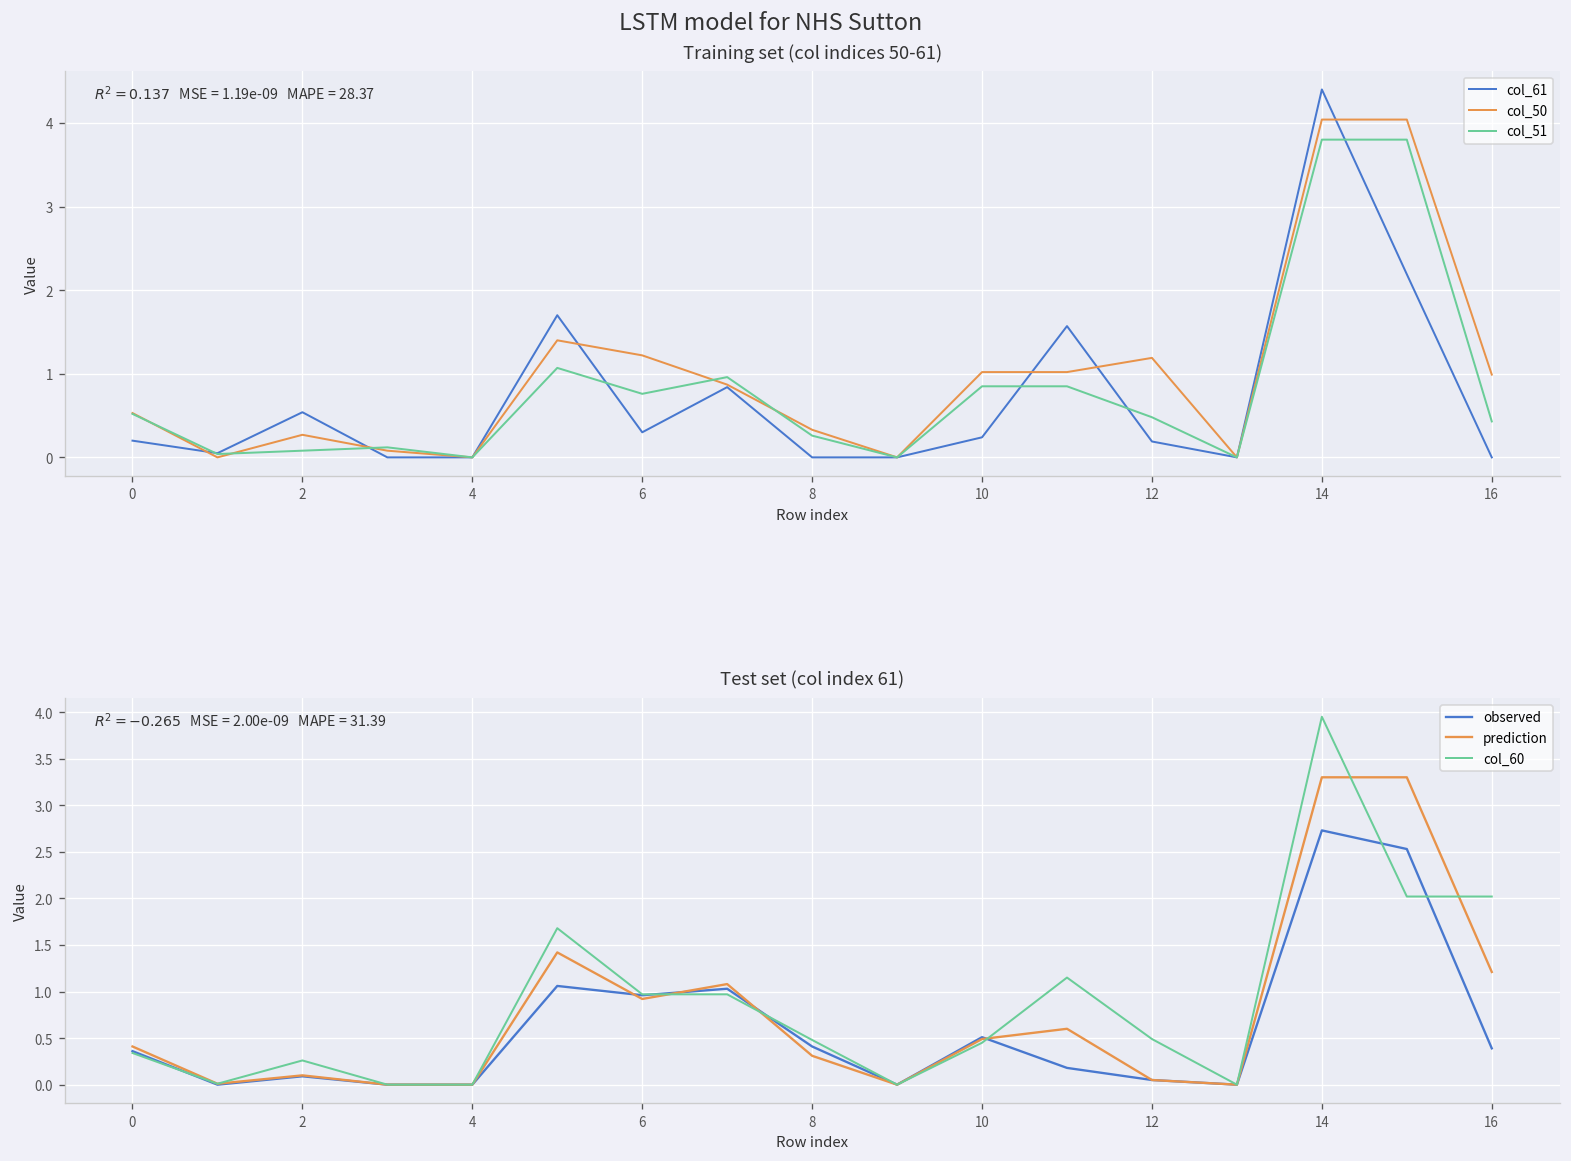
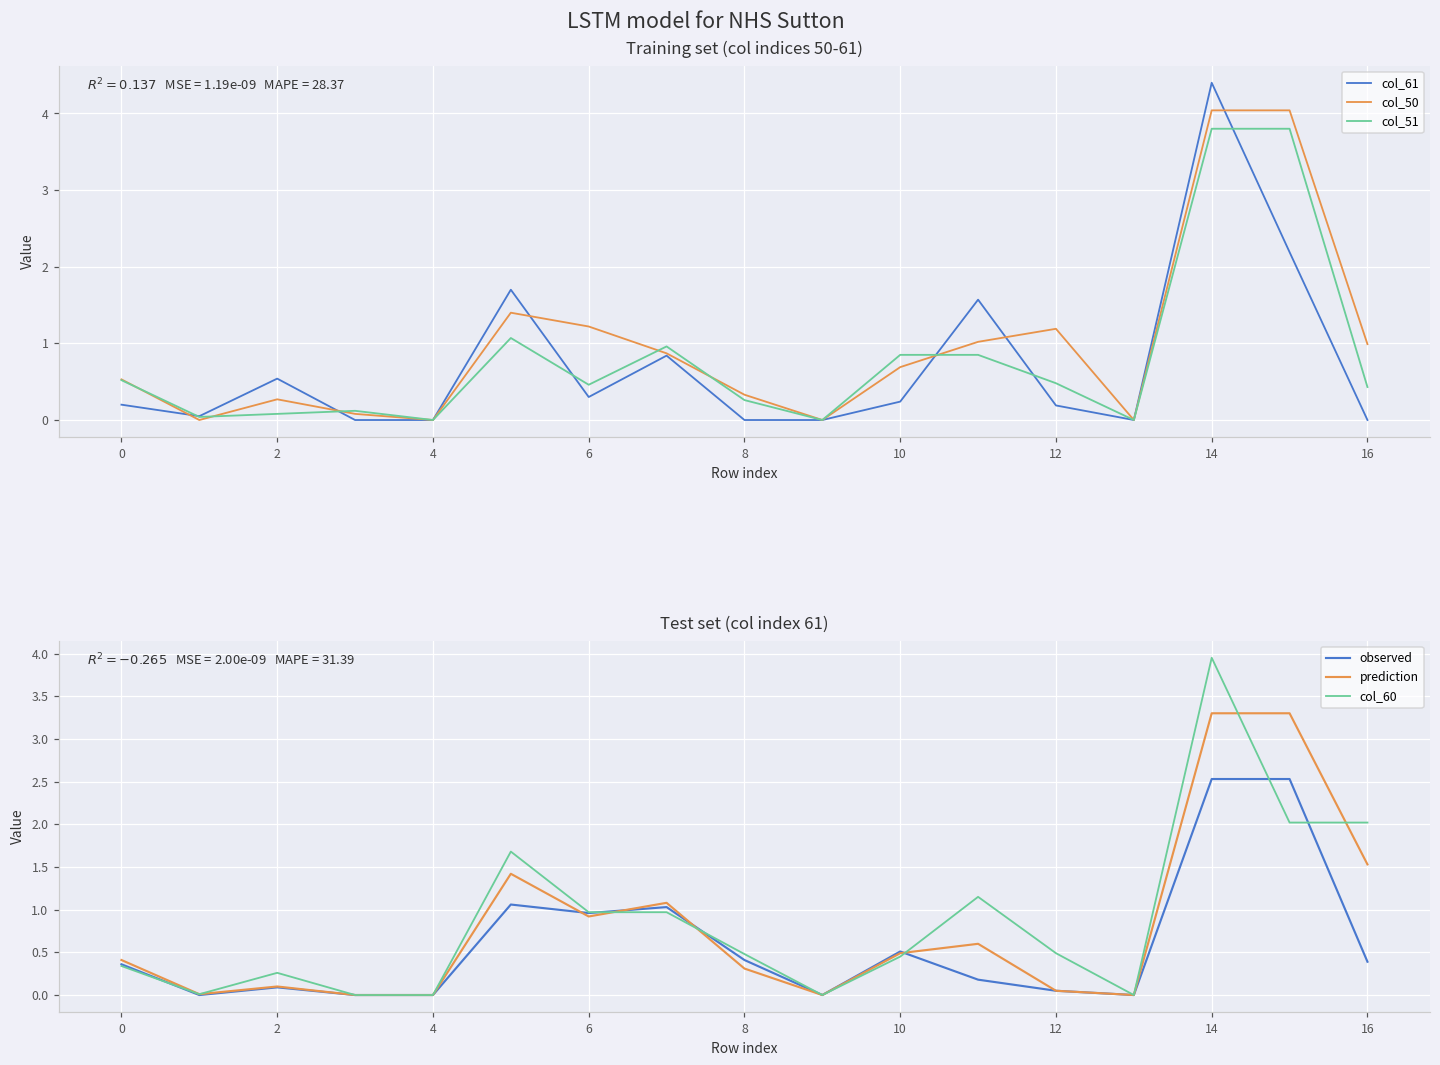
  {
    "Training set (col indices 50-61)": {
      "col_61": {
        "0": 0.2,
        "2": 0.5,
        "6": 0.3,
        "8": 0.0,
        "10": 0.2,
        "12": 0.2,
        "14": 4.4,
        "16": 0.0
      },
      "col_50": {
        "2": 0.3,
        "6": 1.2,
        "8": 0.3,
-       "10": 1.0,
+       "10": 0.7,
        "12": 1.2,
        "14": 4.0,
        "16": 1.0
      },
      "col_51": {
        "2": 0.1,
-       "6": 0.8,
+       "6": 0.5,
        "8": 0.3,
        "10": 0.9,
        "12": 0.5,
        "14": 3.8,
        "16": 0.4
      }
    },
    "Test set (col index 61)": {
      "observed": {
        "8": 0.4,
-       "14": 2.7,
+       "14": 2.5,
        "16": 0.4
      },
      "prediction": {
        "0": 0.4,
        "6": 0.9,
        "8": 0.3,
        "14": 3.3,
-       "16": 1.2
+       "16": 1.5
      },
      "col_60": {
        "2": 0.3,
        "8": 0.5,
        "10": 0.5,
        "12": 0.5,
        "14": 4.0,
        "16": 2.0
      }
    }
  }
